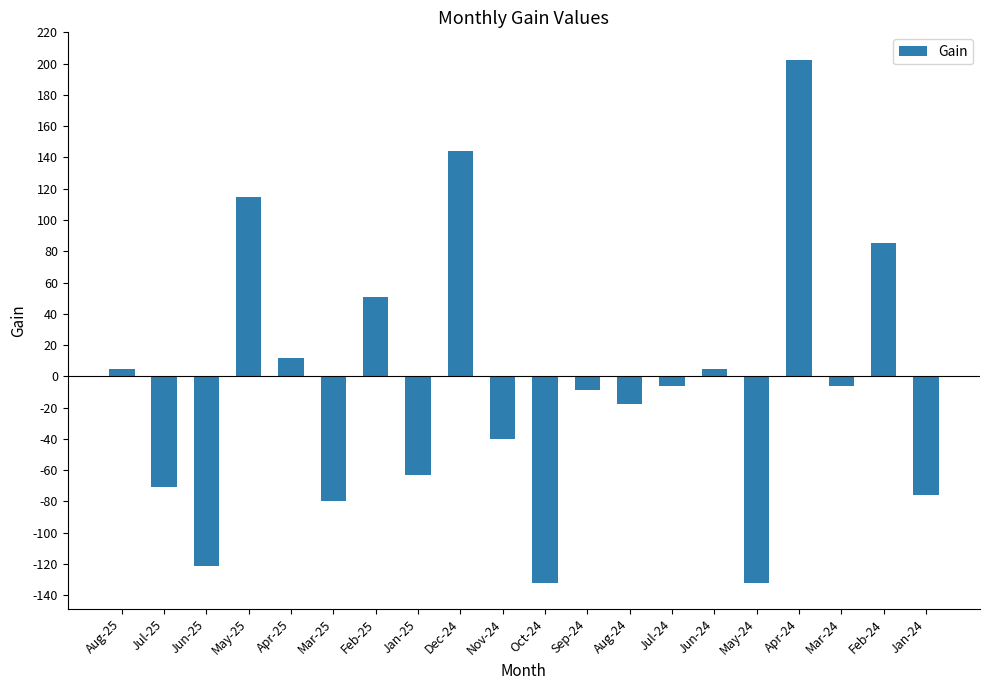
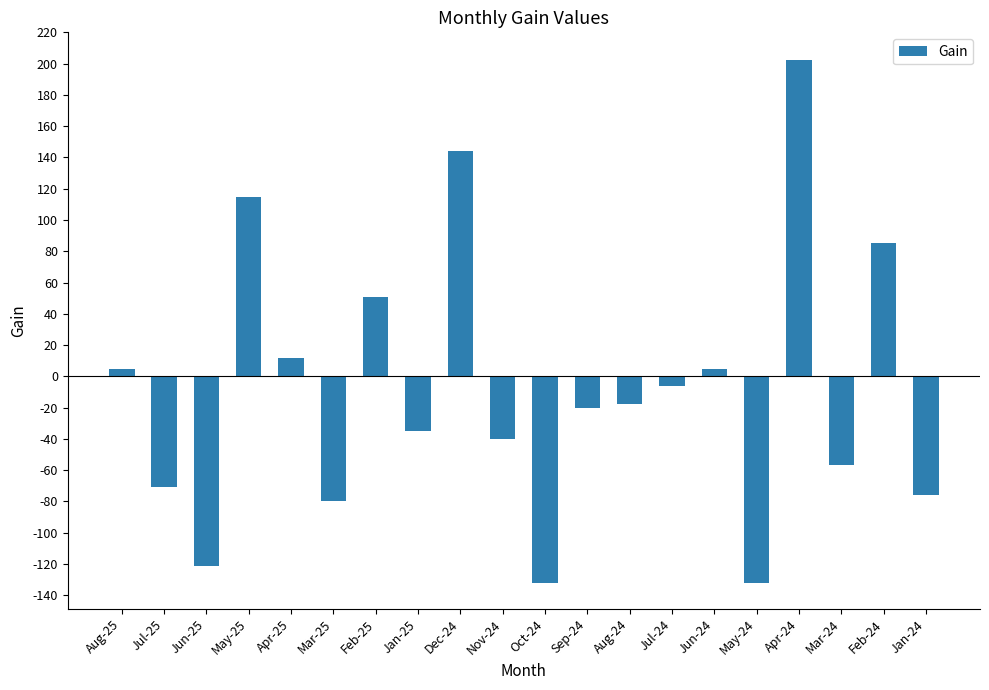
  {
    "Aug-25": 5,
    "Jul-25": -71,
    "Jun-25": -121,
    "May-25": 115,
    "Apr-25": 12,
    "Mar-25": -80,
    "Feb-25": 51,
-   "Jan-25": -63,
+   "Jan-25": -35,
    "Dec-24": 144,
    "Nov-24": -40,
    "Oct-24": -132,
-   "Sep-24": -9,
+   "Sep-24": -20,
    "Aug-24": -18,
    "Jul-24": -6,
    "Jun-24": 5,
    "May-24": -132,
    "Apr-24": 202,
-   "Mar-24": -6,
+   "Mar-24": -57,
    "Feb-24": 85,
    "Jan-24": -76
  }
